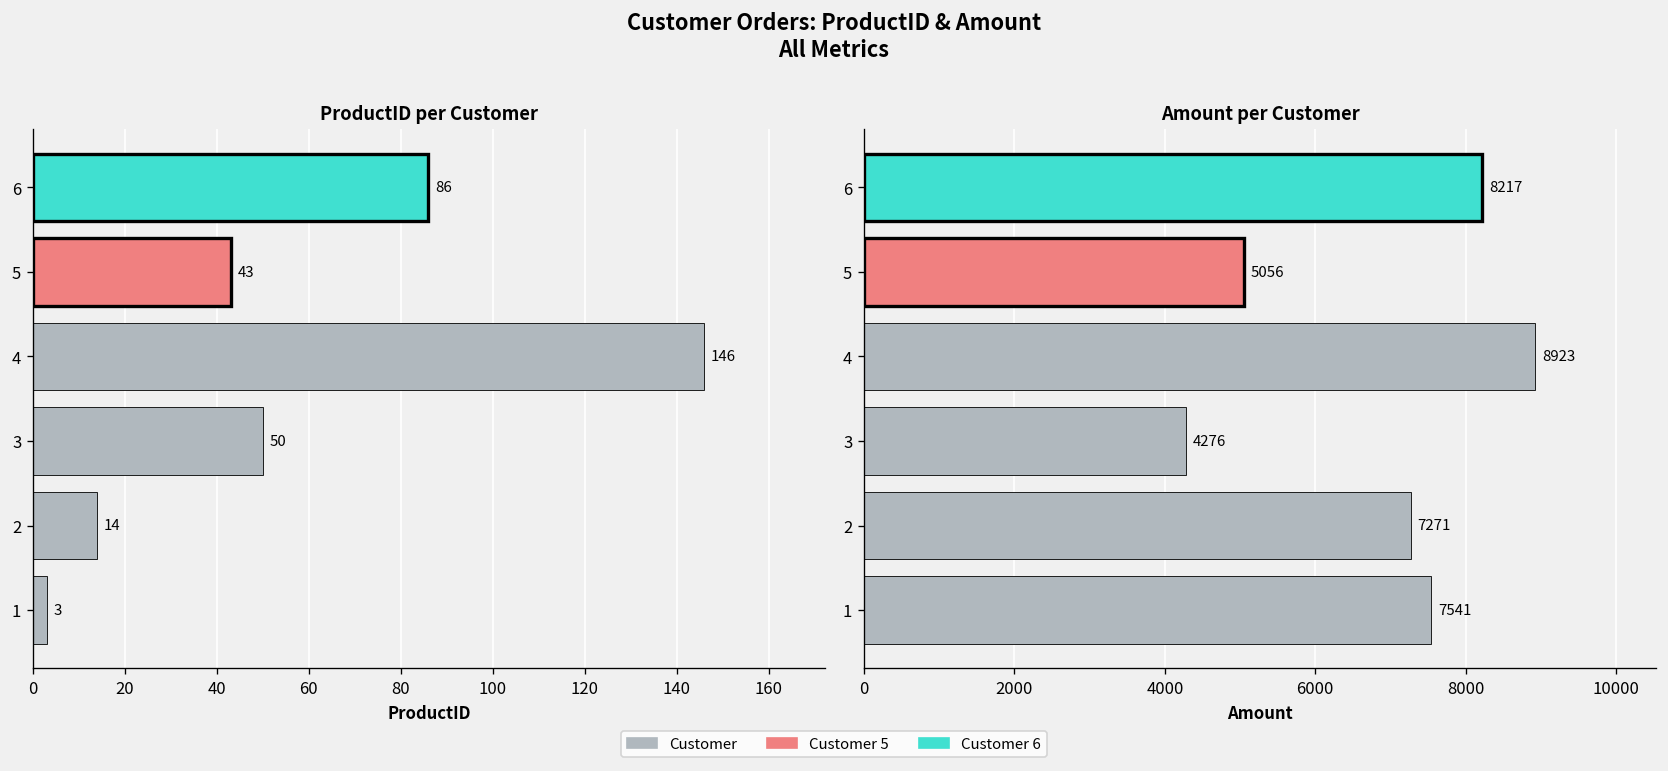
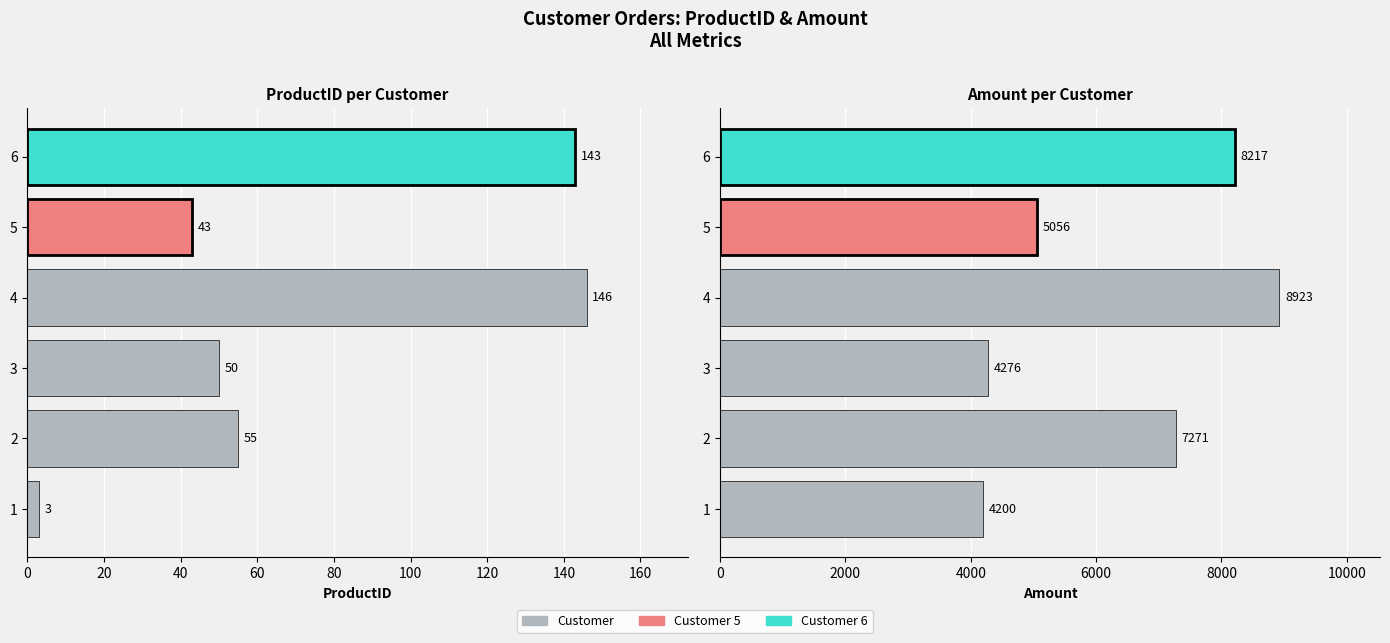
  {
    "ProductID per Customer": {
-     "6": 86,
+     "6": 143,
      "5": 43,
      "4": 146,
      "3": 50,
-     "2": 14,
+     "2": 55,
      "1": 3
    },
    "Amount per Customer": {
      "6": 8217,
      "5": 5056,
      "4": 8923,
      "3": 4276,
      "2": 7271,
-     "1": 7541
+     "1": 4200
    }
  }
